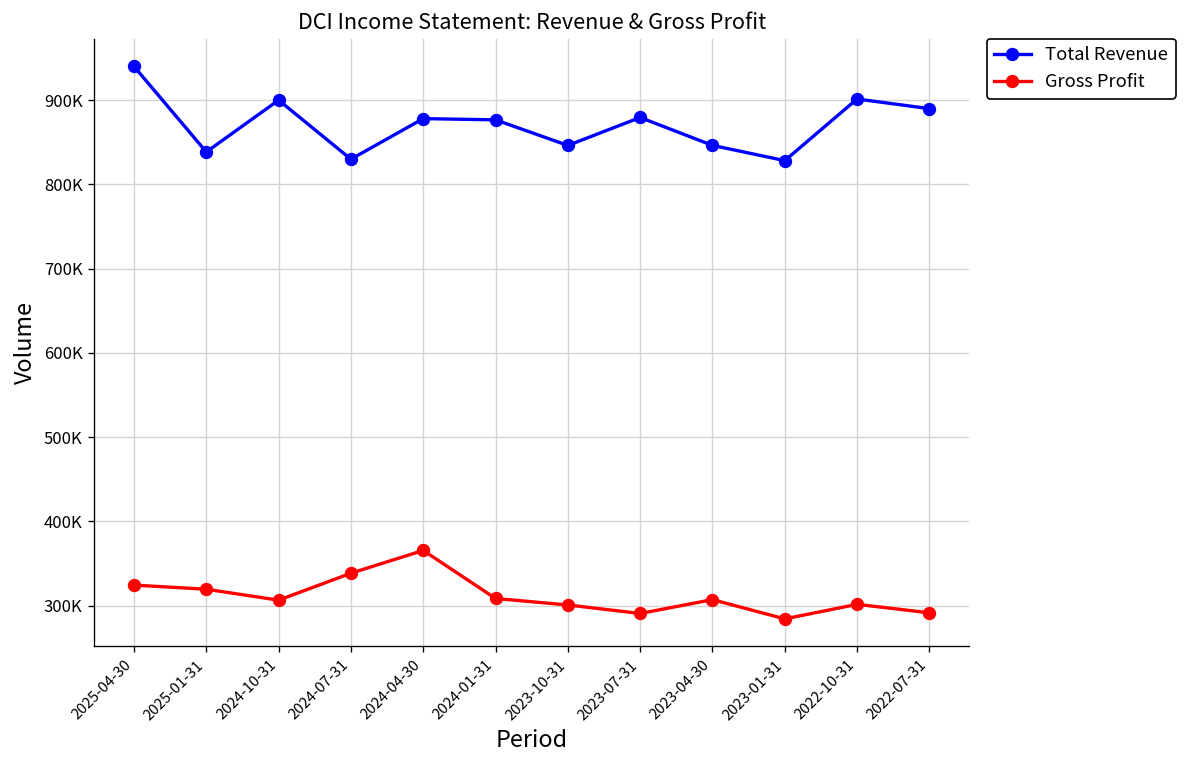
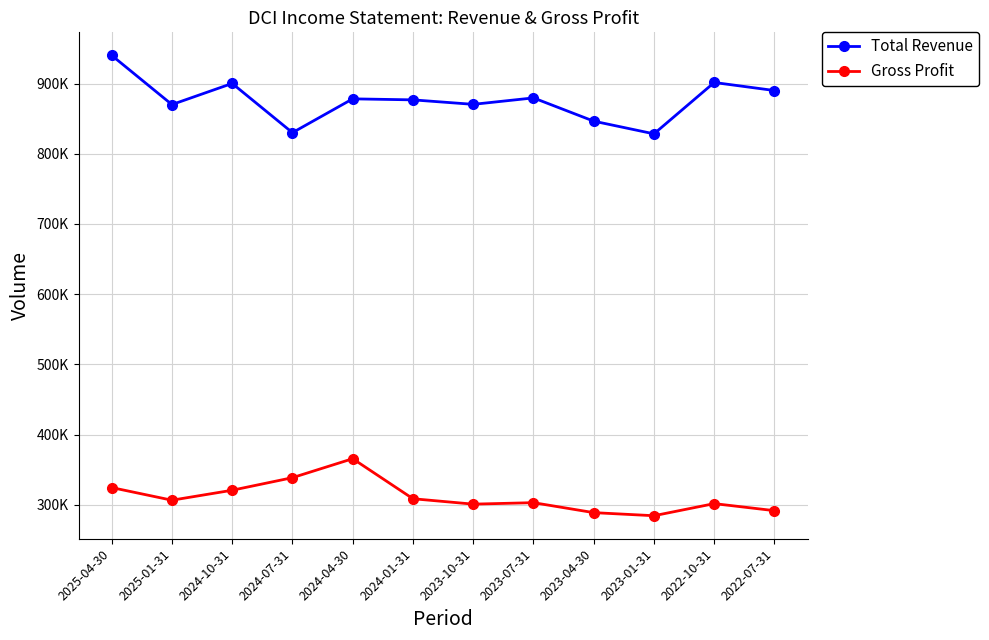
  {
    "Total Revenue": {
      "2025-04-30": 940000,
-     "2025-01-31": 840000,
+     "2025-01-31": 870000,
      "2024-10-31": 900000,
      "2024-07-31": 830000,
      "2024-04-30": 880000,
      "2024-01-31": 880000,
-     "2023-10-31": 850000,
+     "2023-10-31": 870000,
      "2023-07-31": 880000,
      "2023-04-30": 850000,
      "2023-01-31": 830000,
      "2022-10-31": 900000,
      "2022-07-31": 890000
    },
    "Gross Profit": {
      "2025-04-30": 320000,
-     "2025-01-31": 320000,
-     "2024-10-31": 310000,
+     "2025-01-31": 310000,
+     "2024-10-31": 320000,
      "2024-07-31": 340000,
      "2024-04-30": 370000,
      "2024-01-31": 310000,
      "2023-10-31": 300000,
-     "2023-07-31": 290000,
-     "2023-04-30": 310000,
+     "2023-07-31": 300000,
+     "2023-04-30": 290000,
      "2023-01-31": 280000,
      "2022-10-31": 300000,
      "2022-07-31": 290000
    }
  }
